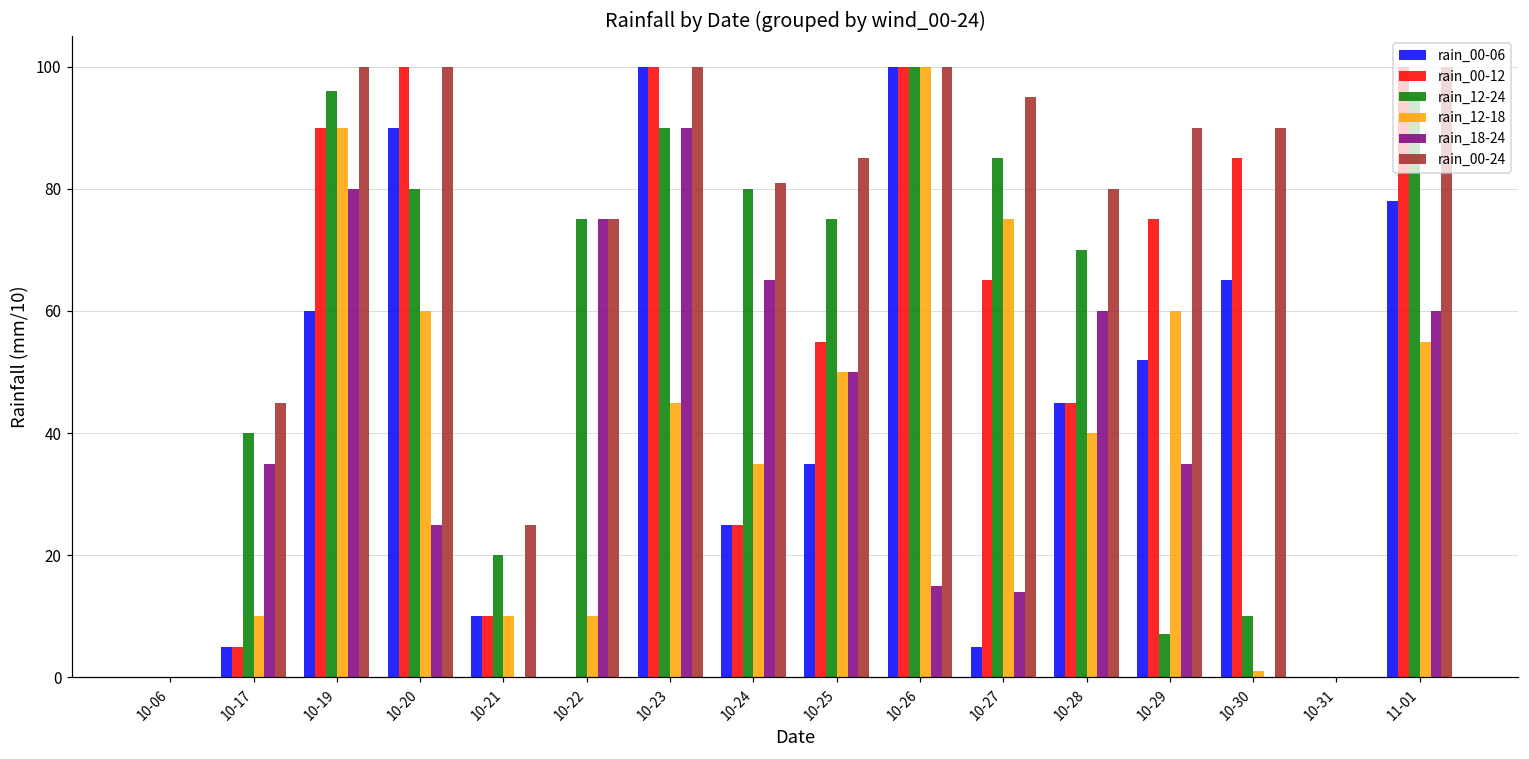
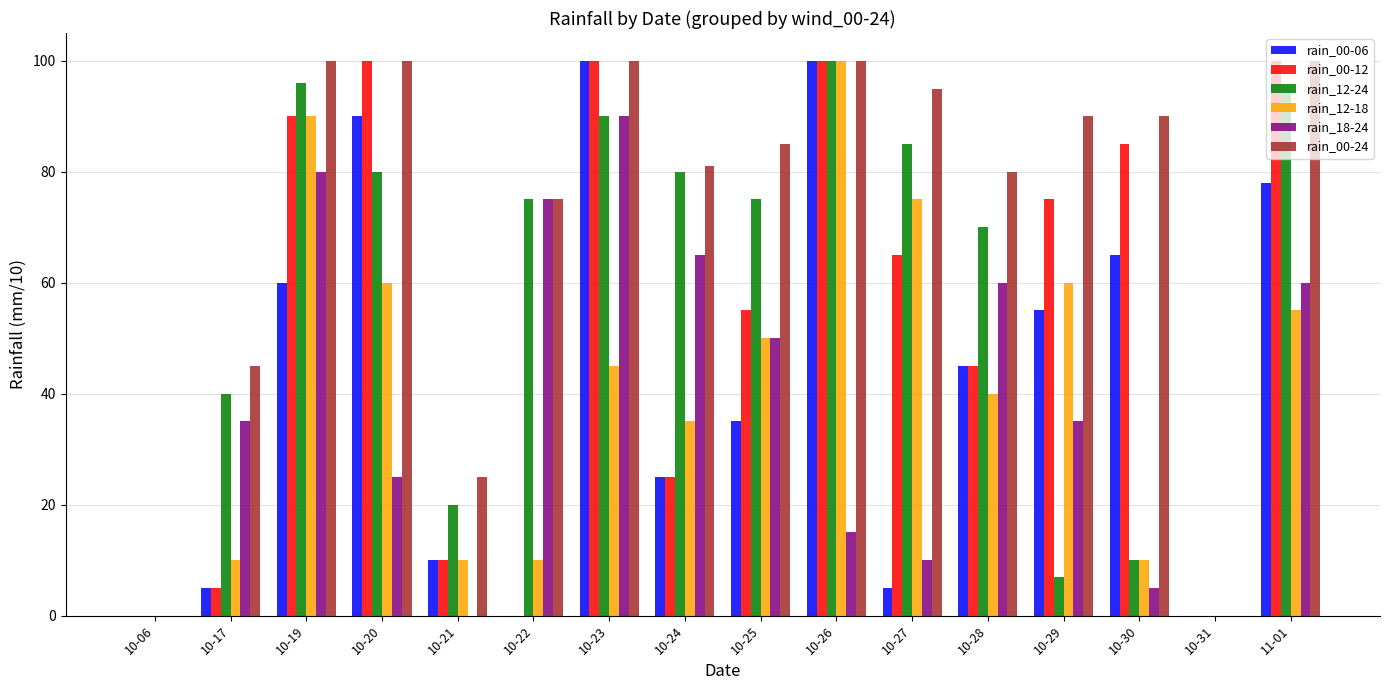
  {
    "rain_00-06": {
      "10-06": 0,
      "10-17": 5,
      "10-19": 60,
      "10-20": 90,
      "10-21": 10,
      "10-22": 0,
      "10-23": 100,
      "10-24": 25,
      "10-25": 35,
      "10-26": 100,
      "10-27": 5,
      "10-28": 45,
-     "10-29": 52,
+     "10-29": 55,
      "10-30": 65,
      "10-31": 0,
      "11-01": 78
    },
    "rain_00-12": {
      "10-06": 0,
      "10-17": 5,
      "10-19": 90,
      "10-20": 100,
      "10-21": 10,
      "10-22": 0,
      "10-23": 100,
      "10-24": 25,
      "10-25": 55,
      "10-26": 100,
      "10-27": 65,
      "10-28": 45,
      "10-29": 75,
      "10-30": 85,
      "10-31": 0
    },
    "rain_12-24": {
      "10-06": 0,
      "10-17": 40,
      "10-19": 96,
      "10-20": 80,
      "10-21": 20,
      "10-22": 75,
      "10-23": 90,
      "10-24": 80,
      "10-25": 75,
      "10-26": 100,
      "10-27": 85,
      "10-28": 70,
      "10-29": 7,
      "10-30": 10,
      "10-31": 0
    },
    "rain_12-18": {
      "10-06": 0,
      "10-17": 10,
      "10-19": 90,
      "10-20": 60,
      "10-21": 10,
      "10-22": 10,
      "10-23": 45,
      "10-24": 35,
      "10-25": 50,
      "10-26": 100,
      "10-27": 75,
      "10-28": 40,
      "10-29": 60,
-     "10-30": 1,
+     "10-30": 10,
      "10-31": 0,
      "11-01": 55
    },
    "rain_18-24": {
      "10-06": 0,
      "10-17": 35,
      "10-19": 80,
      "10-20": 25,
      "10-21": 0,
      "10-22": 75,
      "10-23": 90,
      "10-24": 65,
      "10-25": 50,
      "10-26": 15,
-     "10-27": 14,
+     "10-27": 10,
      "10-28": 60,
      "10-29": 35,
-     "10-30": 0,
+     "10-30": 5,
      "10-31": 0,
      "11-01": 60
    },
    "rain_00-24": {
      "10-06": 0,
      "10-17": 45,
      "10-19": 100,
      "10-20": 100,
      "10-21": 25,
      "10-22": 75,
      "10-23": 100,
      "10-24": 81,
      "10-25": 85,
      "10-26": 100,
      "10-27": 95,
      "10-28": 80,
      "10-29": 90,
      "10-30": 90,
      "10-31": 0
    }
  }
